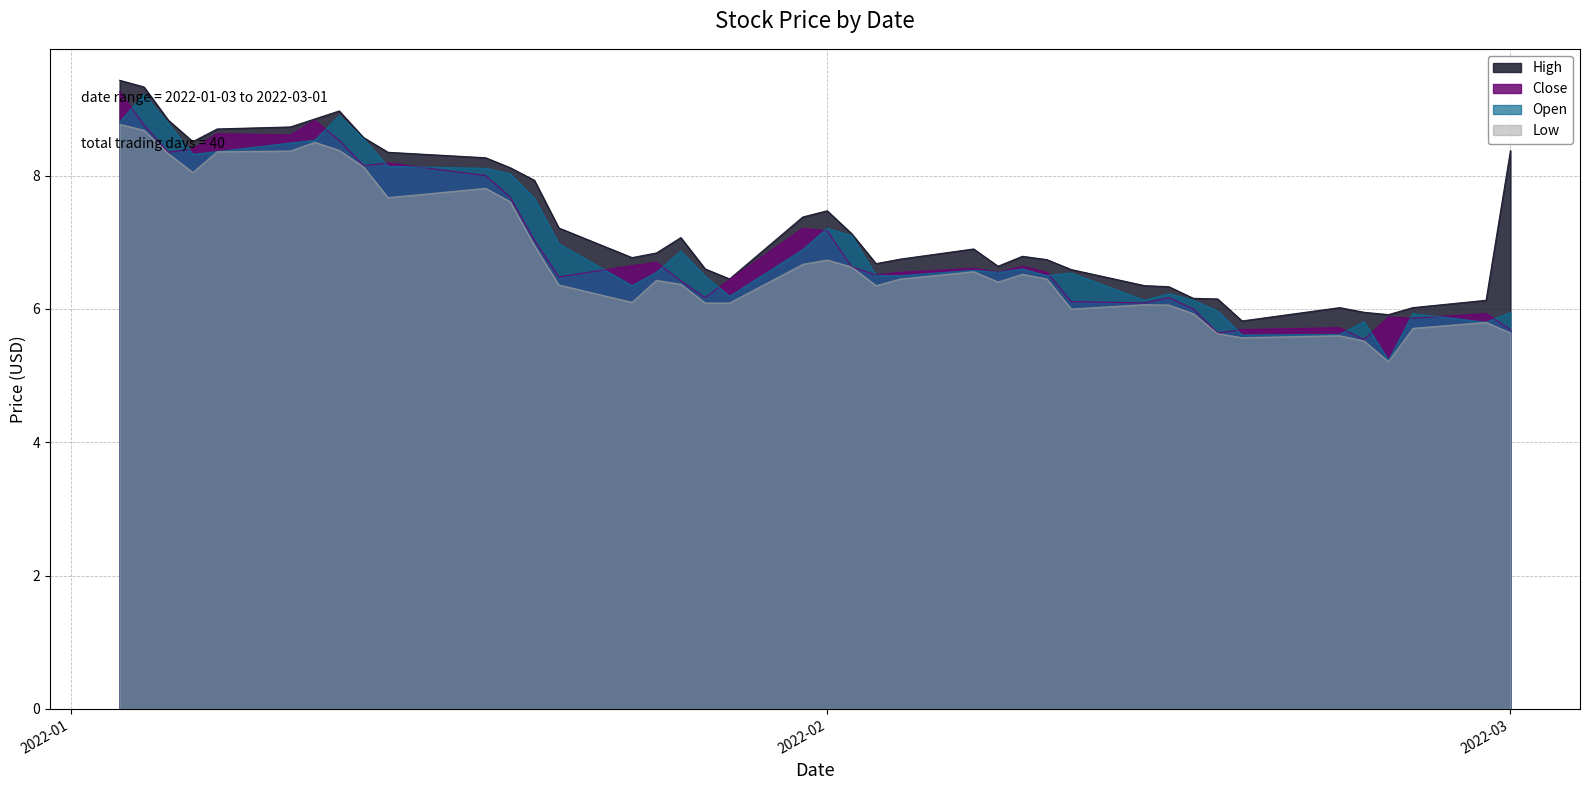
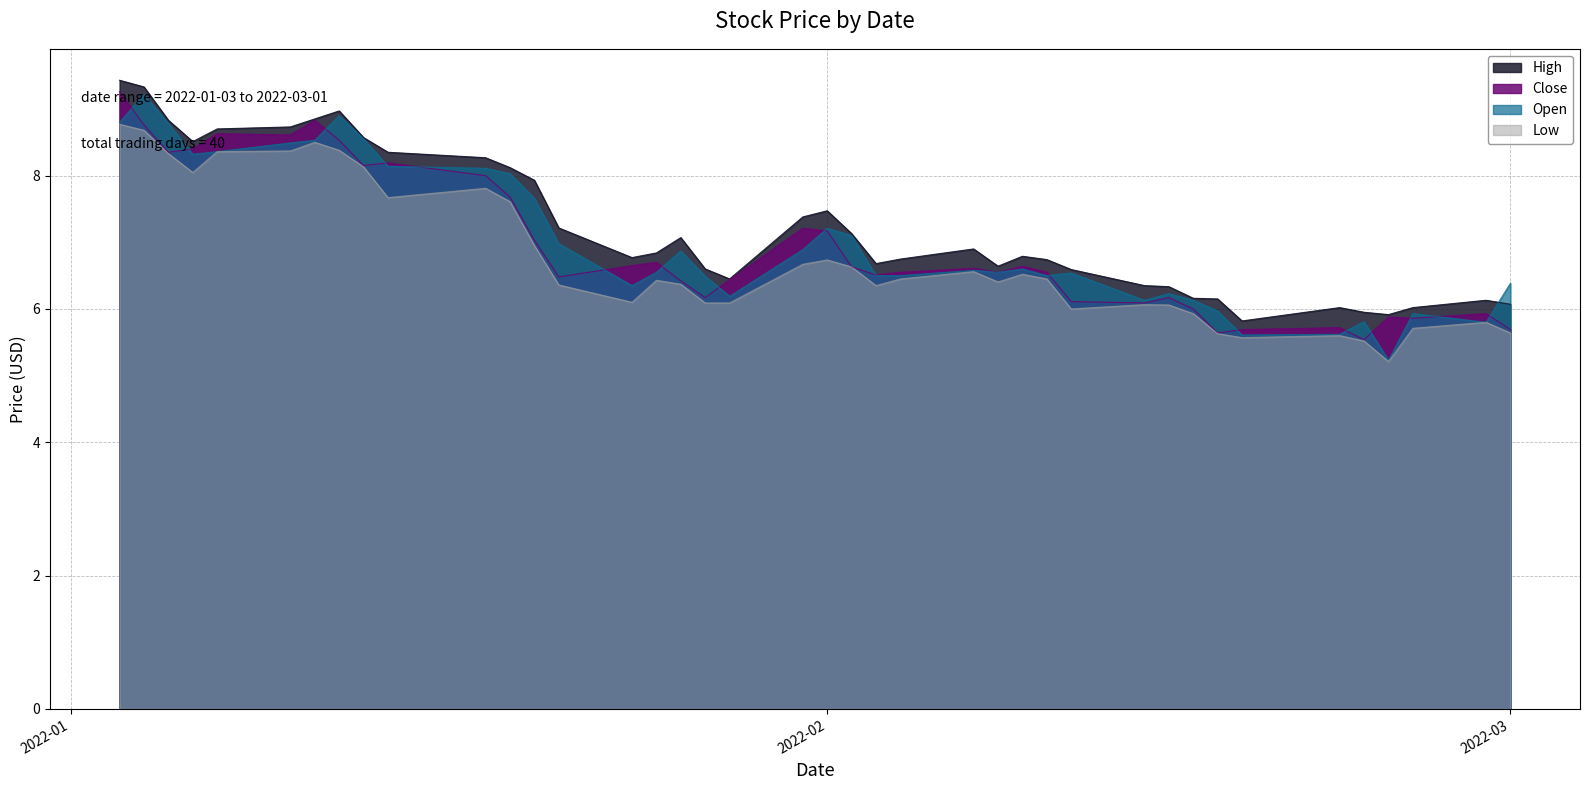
  {
    "High": {
      "2022-02": 7.5,
-     "2022-03": 8.4
+     "2022-03": 6.1
    },
    "Close": {
      "2022-02": 7.2,
      "2022-03": 5.7
    },
    "Open": {
      "2022-02": 7.2,
-     "2022-03": 5.9
+     "2022-03": 6.4
    },
    "Low": {
      "2022-02": 6.7,
      "2022-03": 5.6
    }
  }
